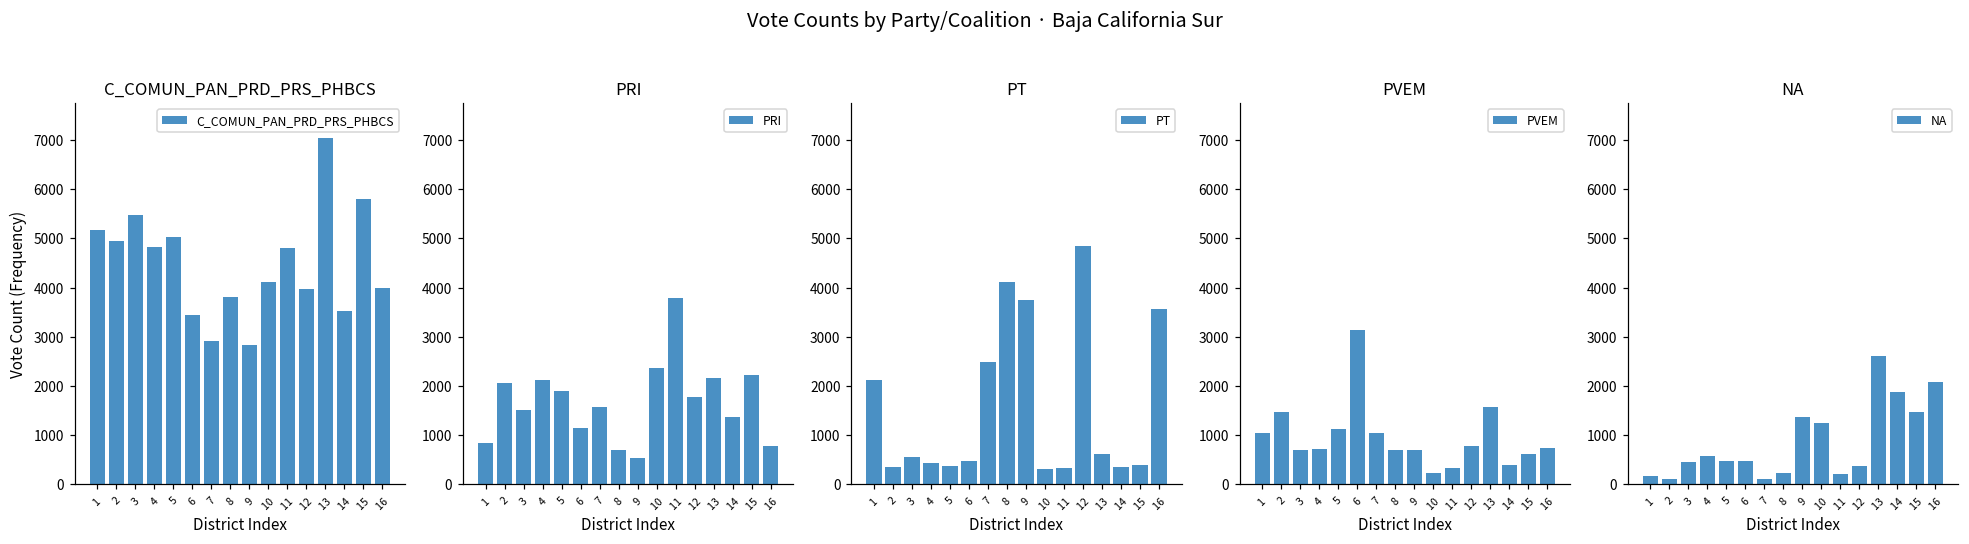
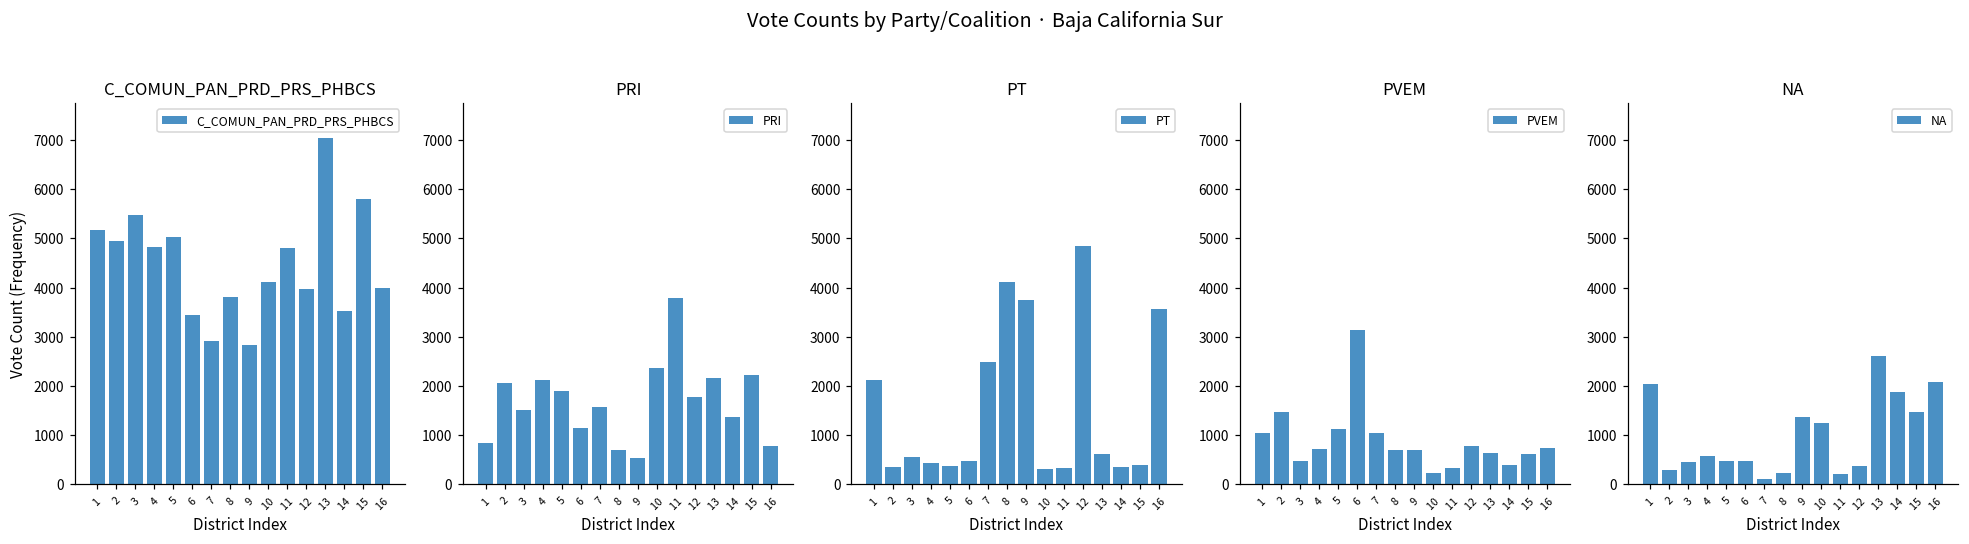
  {
    "C_COMUN_PAN_PRD_PRS_PHBCS": {
      "1": 5200,
      "2": 4900,
      "3": 5500,
      "4": 4800,
      "5": 5000,
      "6": 3400,
      "7": 2900,
      "8": 3800,
      "9": 2800,
      "10": 4100,
      "11": 4800,
      "12": 4000,
      "13": 7000,
      "14": 3500,
      "15": 5800,
      "16": 4000
    },
    "PRI": {
      "1": 900,
      "2": 2100,
      "3": 1500,
      "4": 2100,
      "5": 1900,
      "6": 1100,
      "7": 1600,
      "8": 700,
      "9": 500,
      "10": 2400,
      "11": 3800,
      "12": 1800,
      "13": 2200,
      "14": 1400,
      "15": 2200,
      "16": 800
    },
    "PT": {
      "1": 2100,
      "2": 400,
      "3": 600,
      "4": 400,
      "5": 400,
      "6": 500,
      "7": 2500,
      "8": 4100,
      "9": 3800,
      "10": 300,
      "11": 300,
      "12": 4800,
      "13": 600,
      "14": 400,
      "15": 400,
      "16": 3600
    },
    "PVEM": {
      "1": 1000,
      "2": 1500,
-     "3": 700,
+     "3": 500,
      "4": 700,
      "5": 1100,
      "6": 3100,
      "7": 1000,
      "8": 700,
      "9": 700,
      "10": 200,
      "11": 300,
      "12": 800,
-     "13": 1600,
+     "13": 600,
      "14": 400,
      "15": 600,
      "16": 700
    },
    "NA": {
-     "1": 200,
-     "2": 100,
+     "1": 2000,
+     "2": 300,
      "3": 500,
      "4": 600,
      "5": 500,
      "6": 500,
      "7": 100,
      "8": 200,
      "9": 1400,
      "10": 1300,
      "11": 200,
      "12": 400,
      "13": 2600,
      "14": 1900,
      "15": 1500,
      "16": 2100
    }
  }
